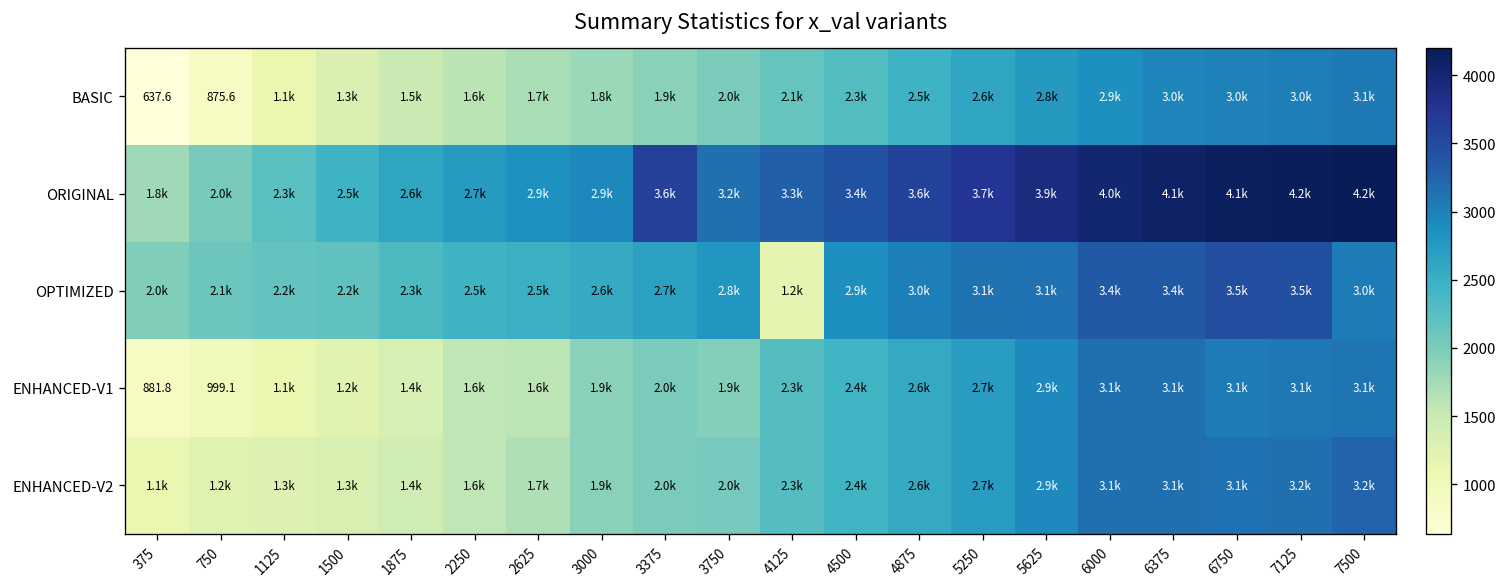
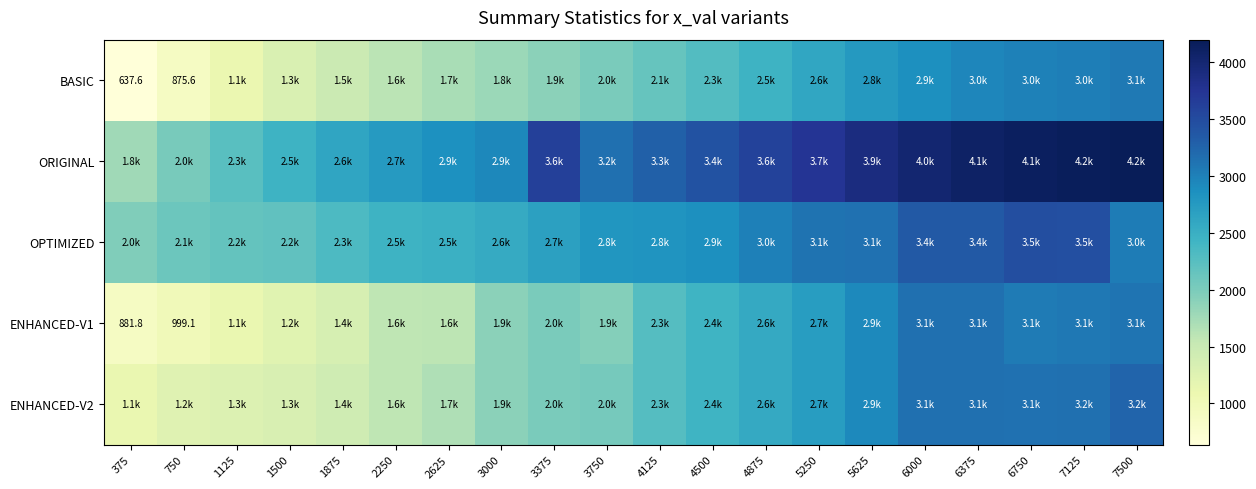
  {
    "BASIC": {
      "375": "637.6",
      "750": "875.6",
      "1125": "1.1k",
      "1500": "1.3k",
      "1875": "1.5k",
      "2250": "1.6k",
      "2625": "1.7k",
      "3000": "1.8k",
      "3375": "1.9k",
      "3750": "2.0k",
      "4125": "2.1k",
      "4500": "2.3k",
      "4875": "2.5k",
      "5250": "2.6k",
      "5625": "2.8k",
      "6000": "2.9k",
      "6375": "3.0k",
      "6750": "3.0k",
      "7125": "3.0k",
      "7500": "3.1k"
    },
    "ORIGINAL": {
      "375": "1.8k",
      "750": "2.0k",
      "1125": "2.3k",
      "1500": "2.5k",
      "1875": "2.6k",
      "2250": "2.7k",
      "2625": "2.9k",
      "3000": "2.9k",
      "3375": "3.6k",
      "3750": "3.2k",
      "4125": "3.3k",
      "4500": "3.4k",
      "4875": "3.6k",
      "5250": "3.7k",
      "5625": "3.9k",
      "6000": "4.0k",
      "6375": "4.1k",
      "6750": "4.1k",
      "7125": "4.2k",
      "7500": "4.2k"
    },
    "OPTIMIZED": {
      "375": "2.0k",
      "750": "2.1k",
      "1125": "2.2k",
      "1500": "2.2k",
      "1875": "2.3k",
      "2250": "2.5k",
      "2625": "2.5k",
      "3000": "2.6k",
      "3375": "2.7k",
      "3750": "2.8k",
-     "4125": "1.2k",
+     "4125": "2.8k",
      "4500": "2.9k",
      "4875": "3.0k",
      "5250": "3.1k",
      "5625": "3.1k",
      "6000": "3.4k",
      "6375": "3.4k",
      "6750": "3.5k",
      "7125": "3.5k",
      "7500": "3.0k"
    },
    "ENHANCED-V1": {
      "375": "881.8",
      "750": "999.1",
      "1125": "1.1k",
      "1500": "1.2k",
      "1875": "1.4k",
      "2250": "1.6k",
      "2625": "1.6k",
      "3000": "1.9k",
      "3375": "2.0k",
      "3750": "1.9k",
      "4125": "2.3k",
      "4500": "2.4k",
      "4875": "2.6k",
      "5250": "2.7k",
      "5625": "2.9k",
      "6000": "3.1k",
      "6375": "3.1k",
      "6750": "3.1k",
      "7125": "3.1k",
      "7500": "3.1k"
    },
    "ENHANCED-V2": {
      "375": "1.1k",
      "750": "1.2k",
      "1125": "1.3k",
      "1500": "1.3k",
      "1875": "1.4k",
      "2250": "1.6k",
      "2625": "1.7k",
      "3000": "1.9k",
      "3375": "2.0k",
      "3750": "2.0k",
      "4125": "2.3k",
      "4500": "2.4k",
      "4875": "2.6k",
      "5250": "2.7k",
      "5625": "2.9k",
      "6000": "3.1k",
      "6375": "3.1k",
      "6750": "3.1k",
      "7125": "3.2k",
      "7500": "3.2k"
    }
  }
